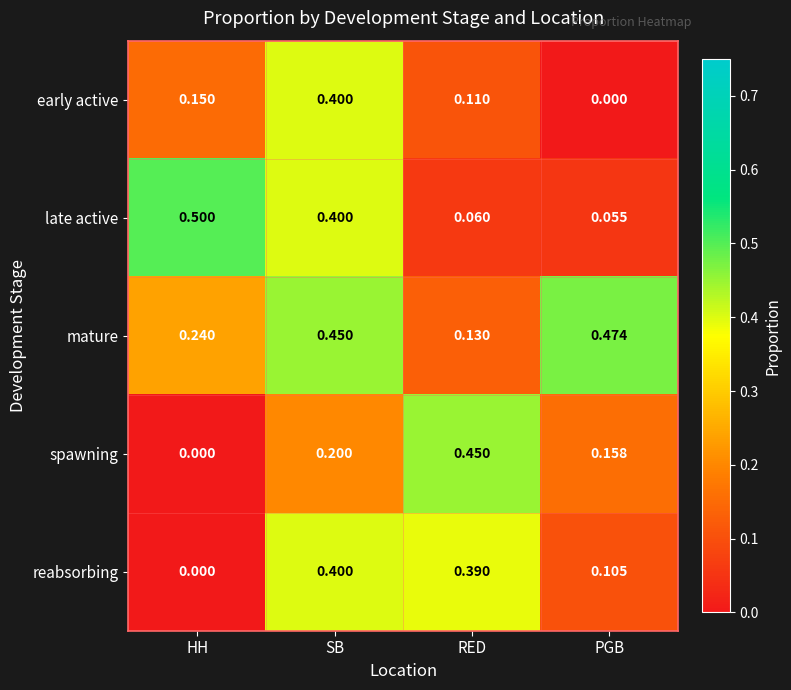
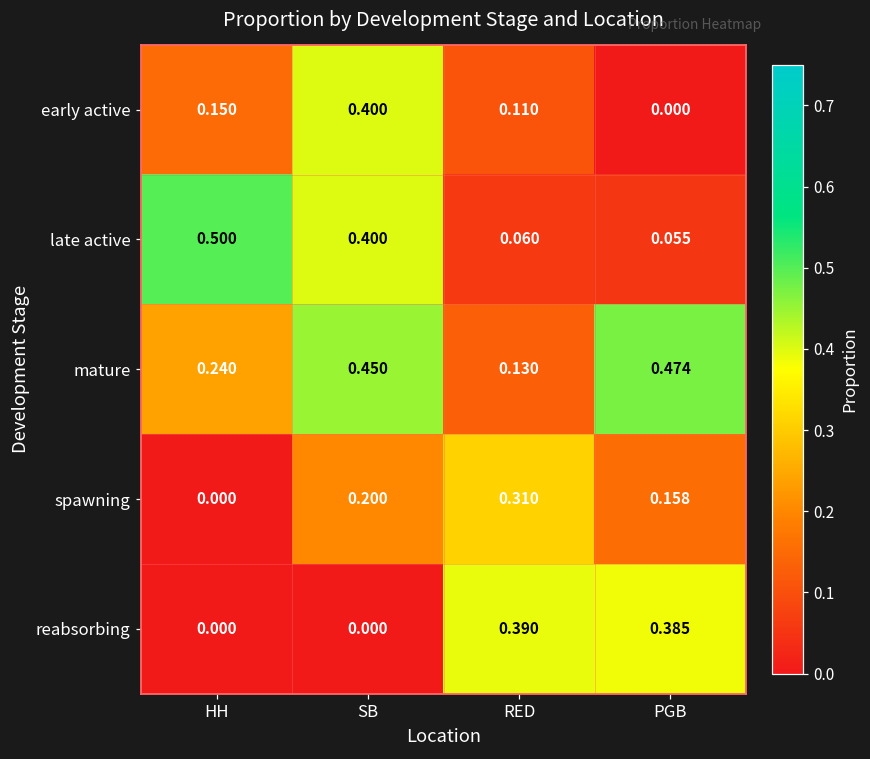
  {
    "early active": {
      "HH": 0.150,
      "SB": 0.400,
      "RED": 0.110,
      "PGB": 0.000
    },
    "late active": {
      "HH": 0.500,
      "SB": 0.400,
      "RED": 0.060,
      "PGB": 0.055
    },
    "mature": {
      "HH": 0.240,
      "SB": 0.450,
      "RED": 0.130,
      "PGB": 0.474
    },
    "spawning": {
      "HH": 0.000,
      "SB": 0.200,
-     "RED": 0.450,
+     "RED": 0.310,
      "PGB": 0.158
    },
    "reabsorbing": {
      "HH": 0.000,
-     "SB": 0.400,
+     "SB": 0.000,
      "RED": 0.390,
-     "PGB": 0.105
+     "PGB": 0.385
    }
  }
